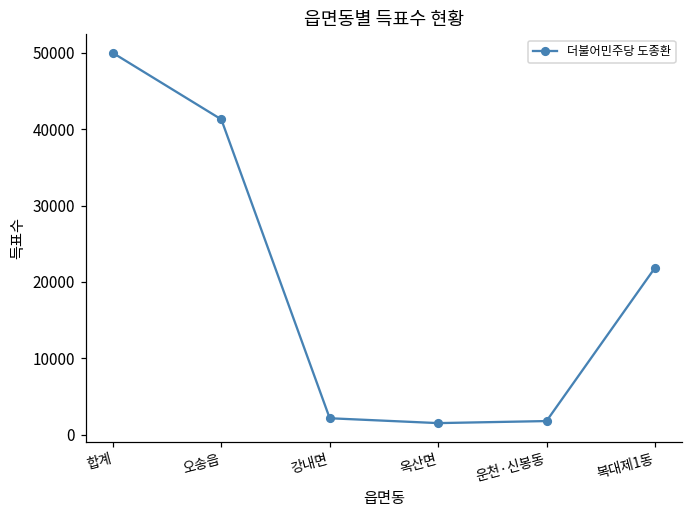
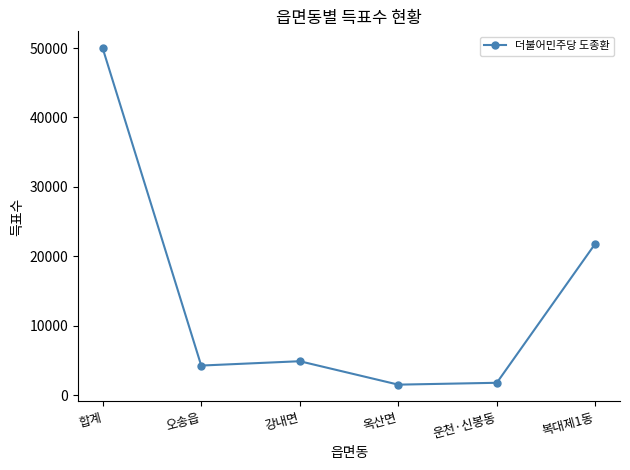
  {
    "합계": 50000,
-   "오송읍": 41000,
-   "강내면": 2000,
+   "오송읍": 4000,
+   "강내면": 5000,
    "옥산면": 1000,
    "운천·신봉동": 2000,
    "복대제1동": 22000
  }
